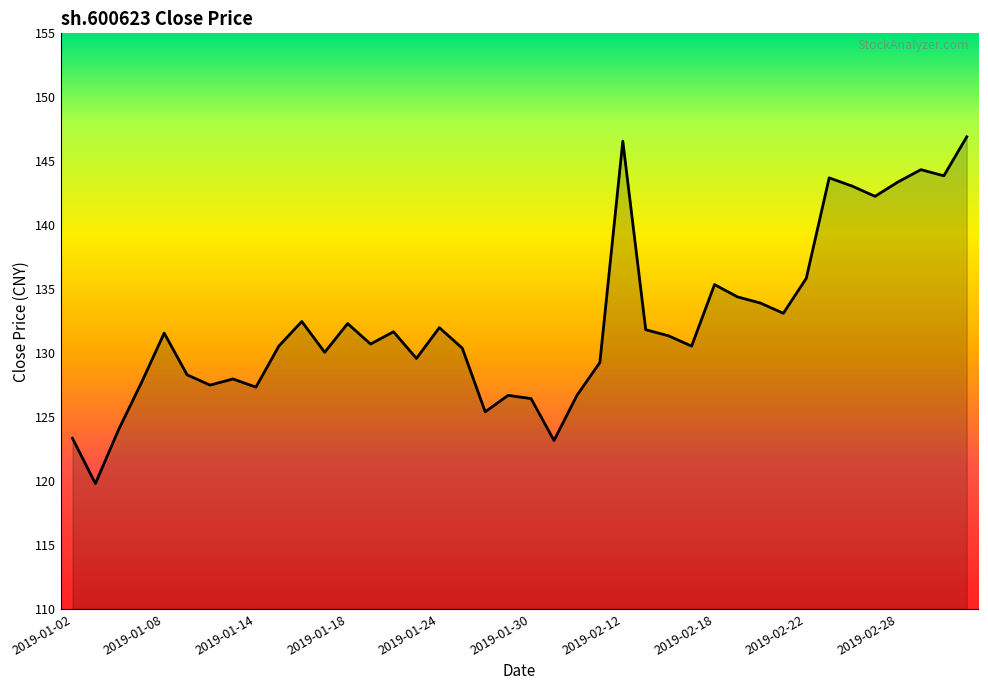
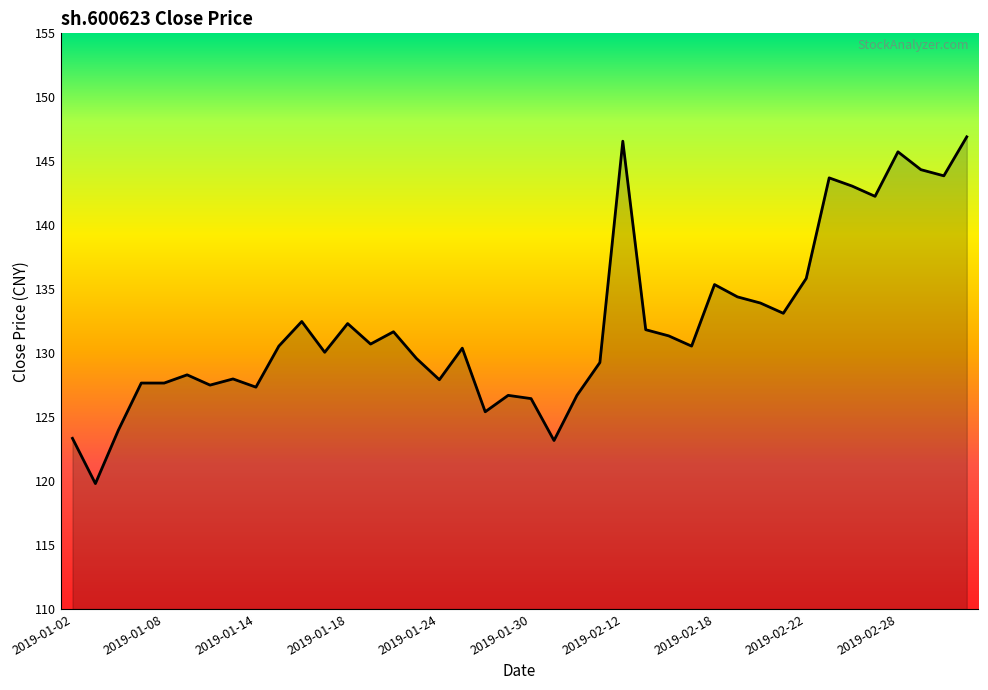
  {
    "2019-01-02": 123.3,
-   "2019-01-08": 131.6,
+   "2019-01-08": 127.7,
    "2019-01-14": 127.3,
    "2019-01-18": 132.3,
-   "2019-01-24": 132.0,
+   "2019-01-24": 127.9,
    "2019-01-30": 126.4,
    "2019-02-12": 146.6,
    "2019-02-18": 135.4,
    "2019-02-22": 135.8,
-   "2019-02-28": 143.4
+   "2019-02-28": 145.7
  }
